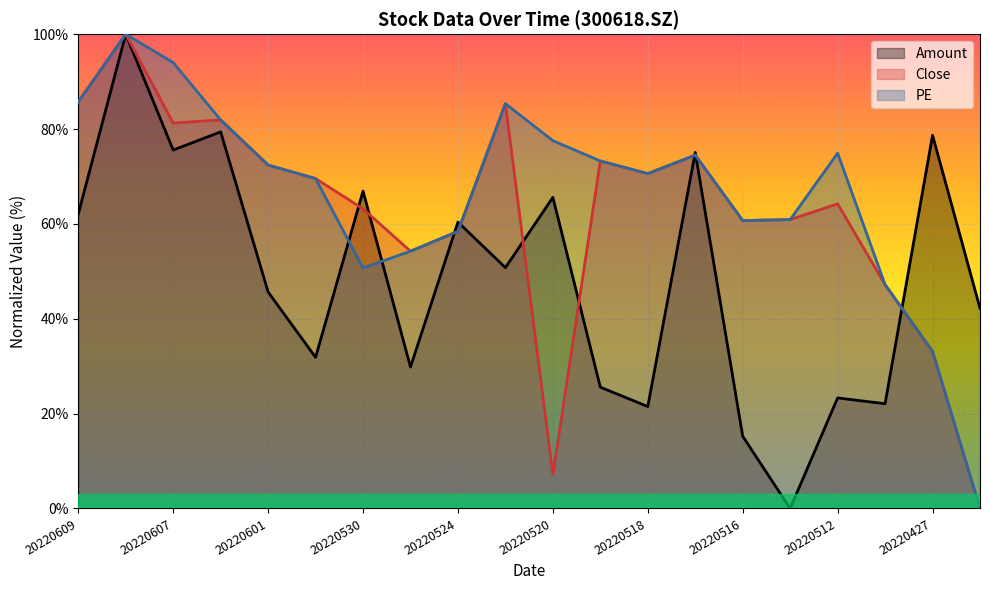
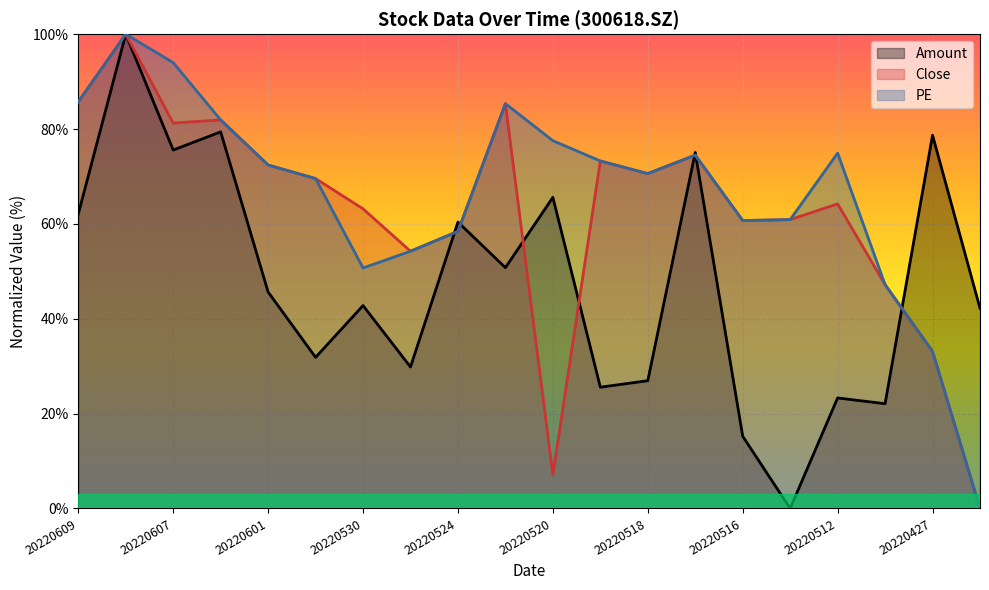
  {
    "Amount": {
      "20220609": "62%",
      "20220607": "76%",
      "20220601": "46%",
-     "20220530": "67%",
+     "20220530": "43%",
      "20220524": "60%",
      "20220520": "66%",
-     "20220518": "21%",
+     "20220518": "27%",
      "20220516": "15%",
      "20220512": "23%",
      "20220427": "79%"
    },
    "Close": {
      "20220607": "81%",
      "20220530": "63%",
      "20220520": "7%",
      "20220512": "64%"
    },
    "PE": {
      "20220607": "94%",
      "20220530": "51%",
      "20220520": "78%",
      "20220512": "75%"
    }
  }
